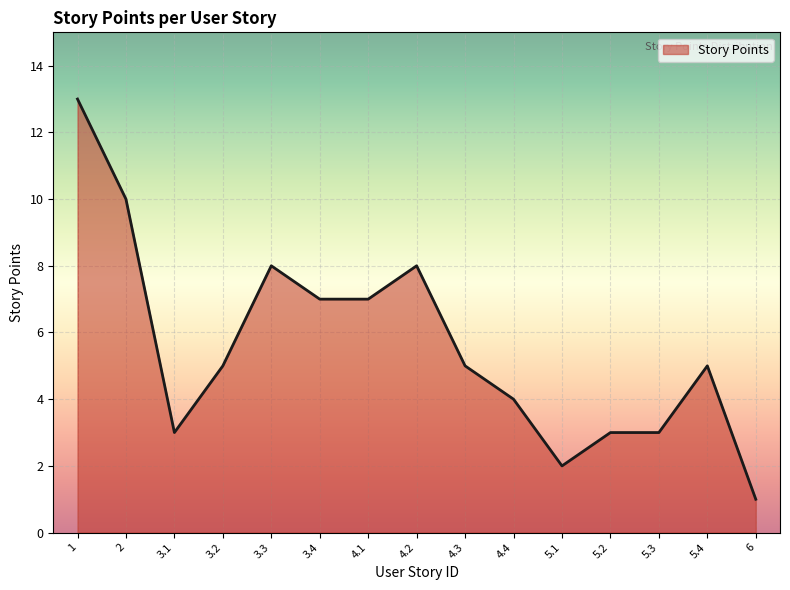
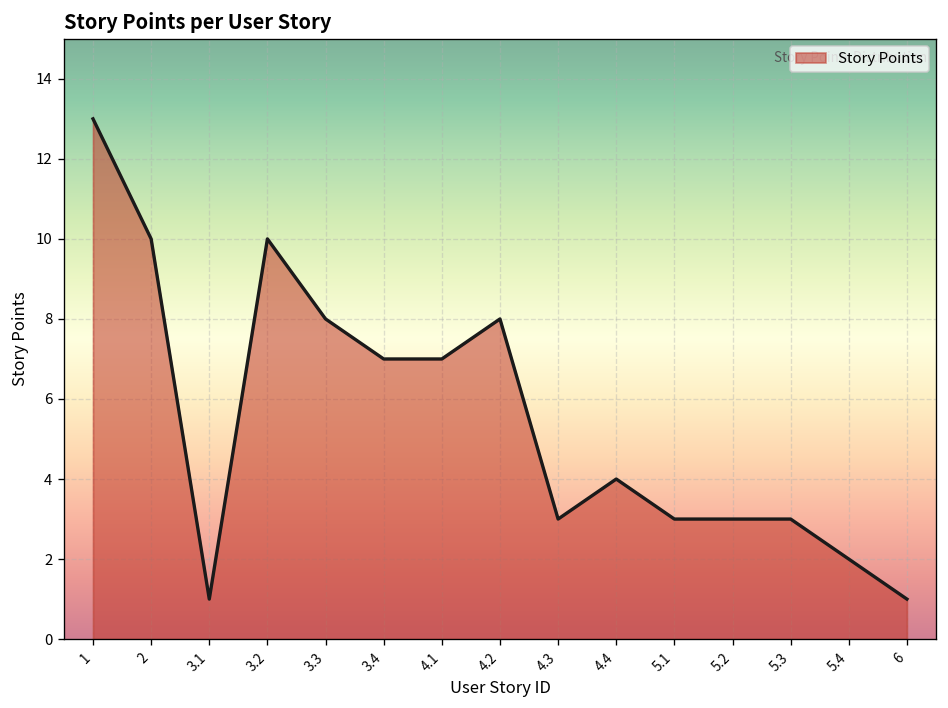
  {
    "1": 13,
    "2": 10,
-   "3.1": 3,
-   "3.2": 5,
+   "3.1": 1,
+   "3.2": 10,
    "3.3": 8,
    "3.4": 7,
    "4.1": 7,
    "4.2": 8,
-   "4.3": 5,
+   "4.3": 3,
    "4.4": 4,
-   "5.1": 2,
+   "5.1": 3,
    "5.2": 3,
    "5.3": 3,
-   "5.4": 5,
+   "5.4": 2,
    "6": 1
  }
